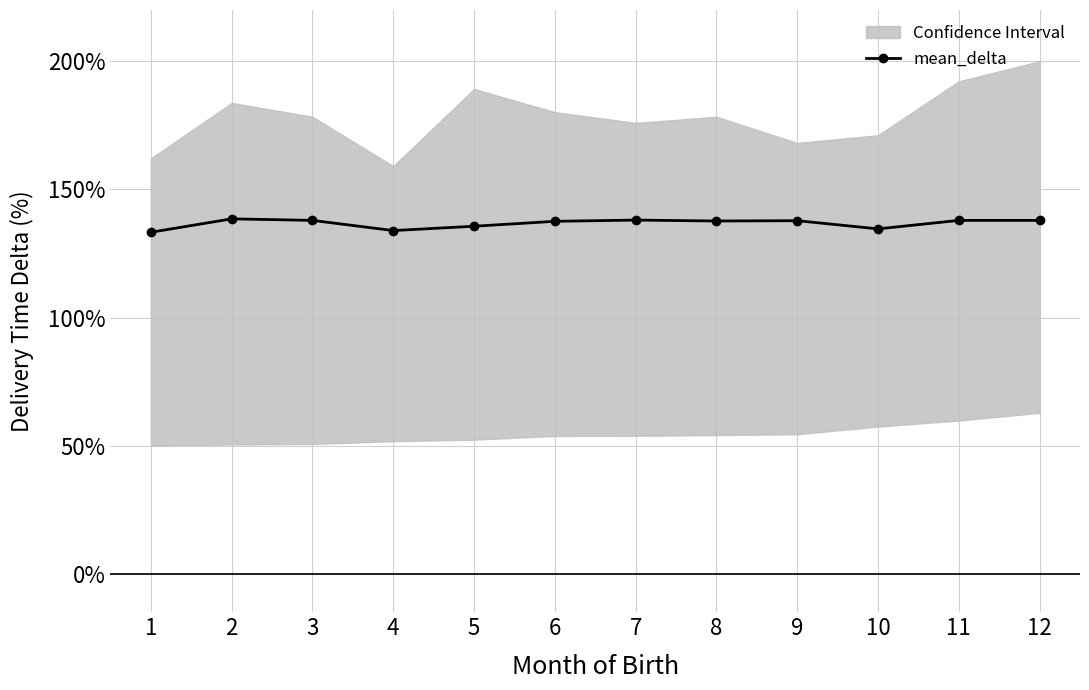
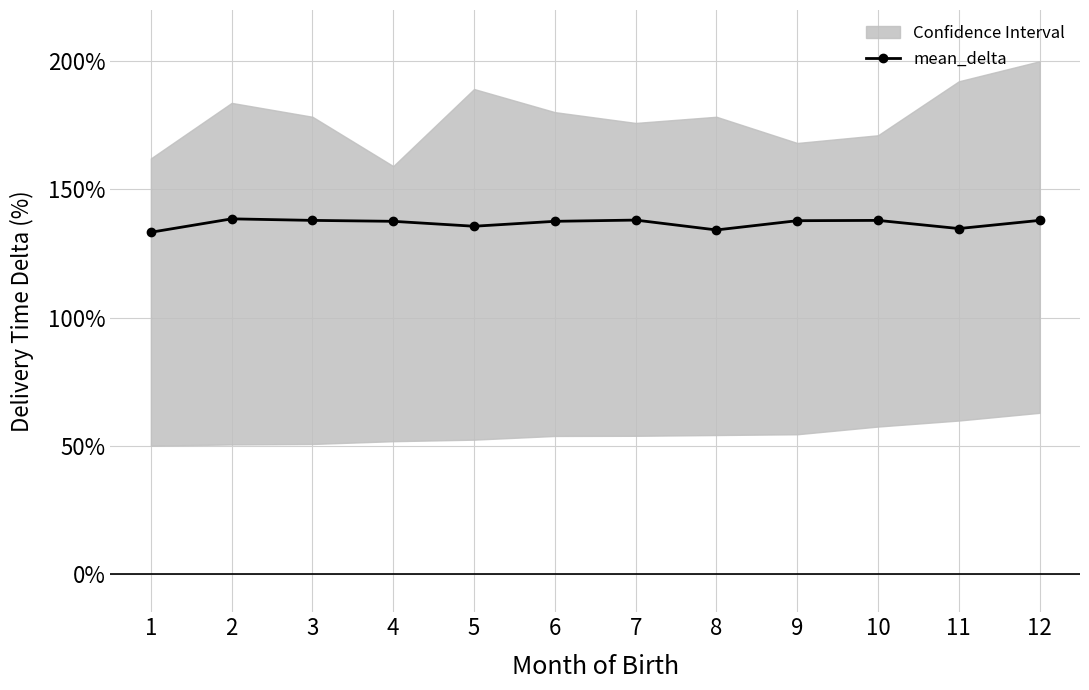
  {
    "mean_delta": {
      "1": "133%",
      "2": "139%",
      "3": "138%",
-     "4": "134%",
+     "4": "138%",
      "5": "136%",
      "6": "138%",
      "7": "138%",
-     "8": "138%",
+     "8": "134%",
      "9": "138%",
-     "10": "135%",
-     "11": "138%",
+     "10": "138%",
+     "11": "135%",
      "12": "138%"
    }
  }
